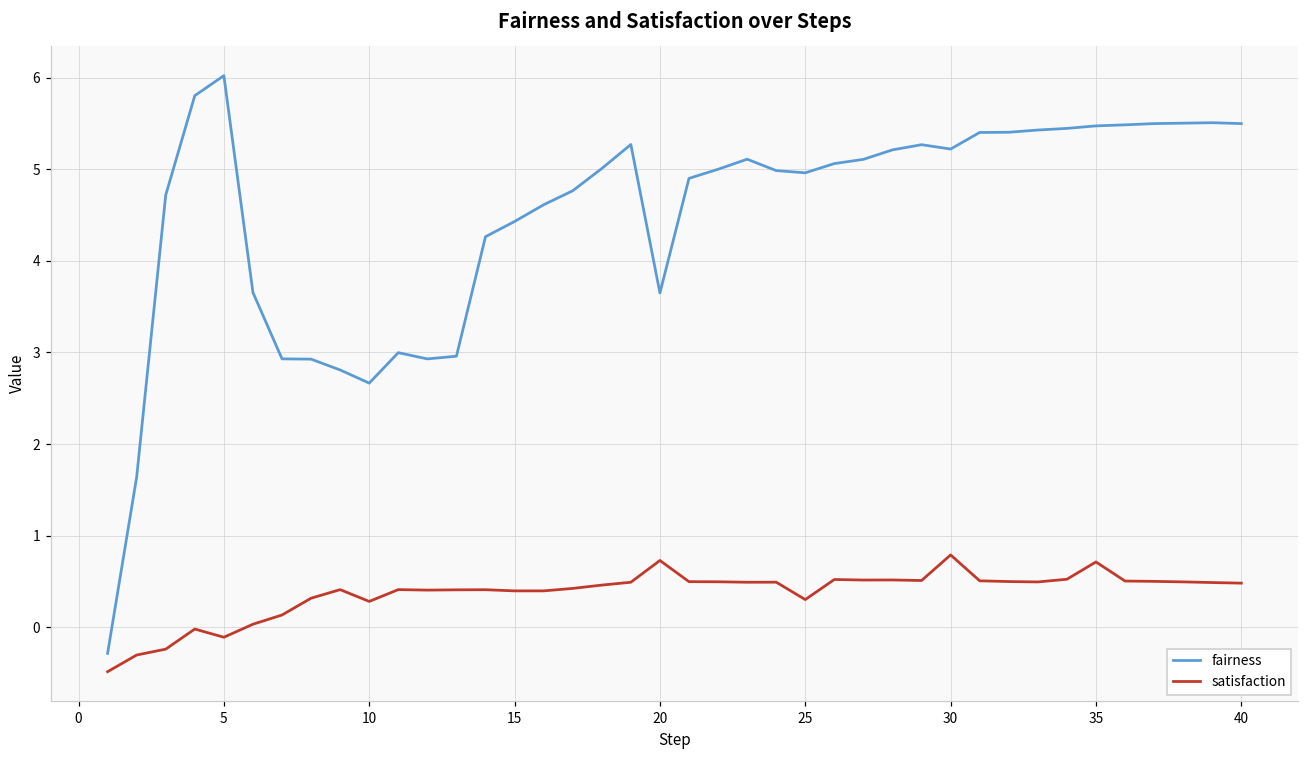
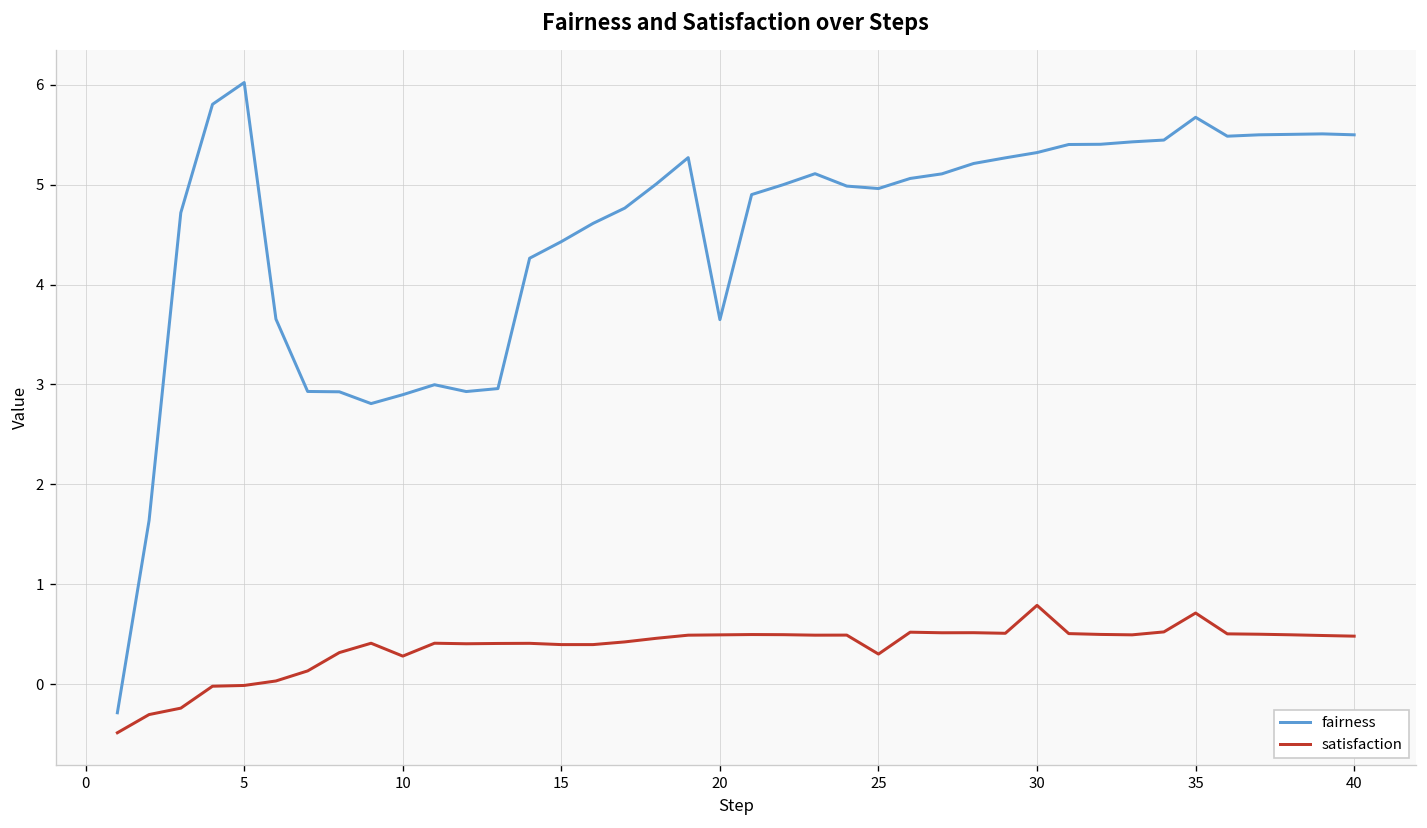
  {
    "fairness": {
      "5": 6.0,
-     "10": 2.7,
+     "10": 2.9,
      "15": 4.4,
      "20": 3.6,
      "25": 5.0,
-     "30": 5.2,
-     "35": 5.5,
+     "30": 5.3,
+     "35": 5.7,
      "40": 5.5
    },
    "satisfaction": {
-     "5": -0.1,
+     "5": 0.0,
      "10": 0.3,
      "15": 0.4,
-     "20": 0.7,
+     "20": 0.5,
      "25": 0.3,
      "30": 0.8,
      "35": 0.7,
      "40": 0.5
    }
  }
